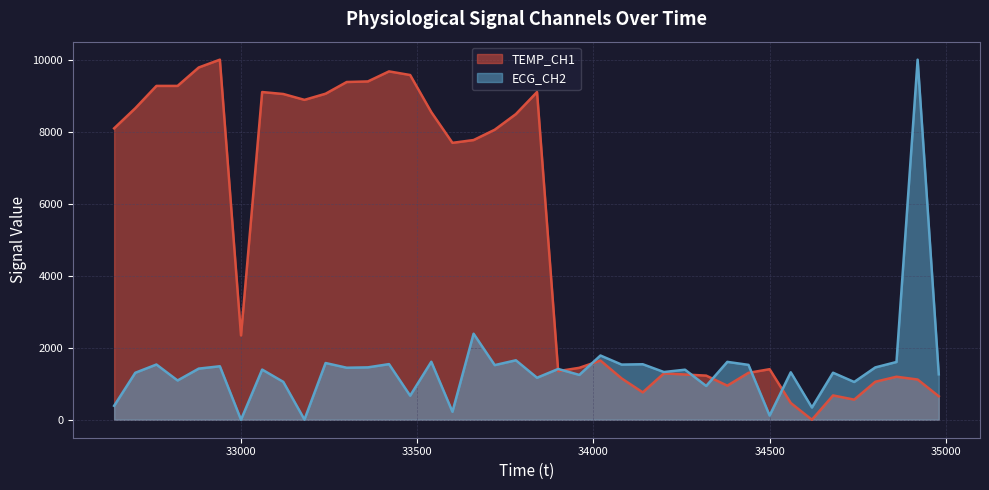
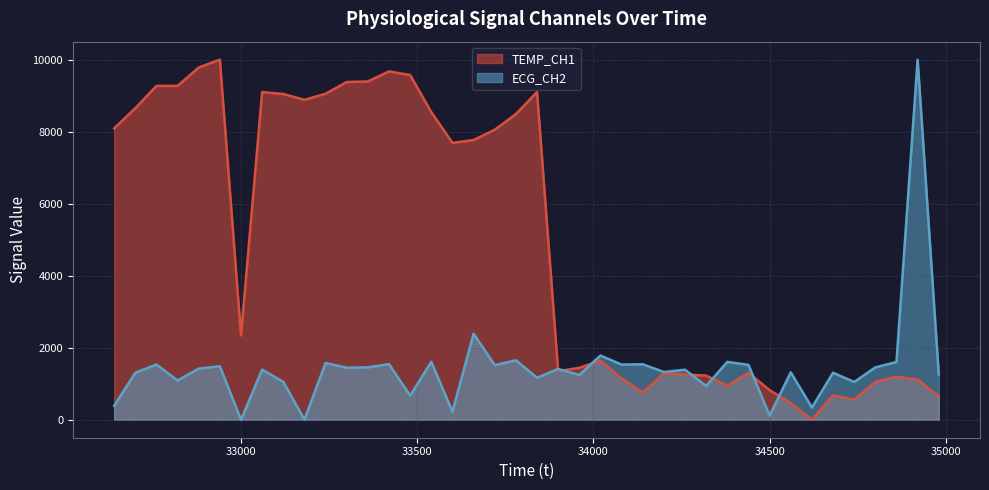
  {
    "TEMP_CH1": {
      "33000": 2300,
-     "34500": 1400
+     "34500": 800
    },
    "ECG_CH2": {
      "33000": 0,
      "34500": 100
    }
  }
